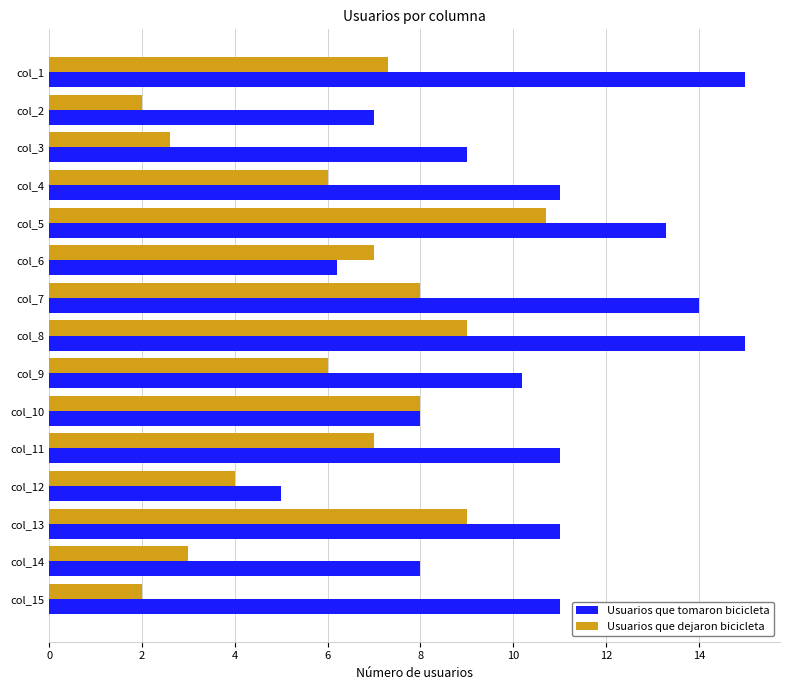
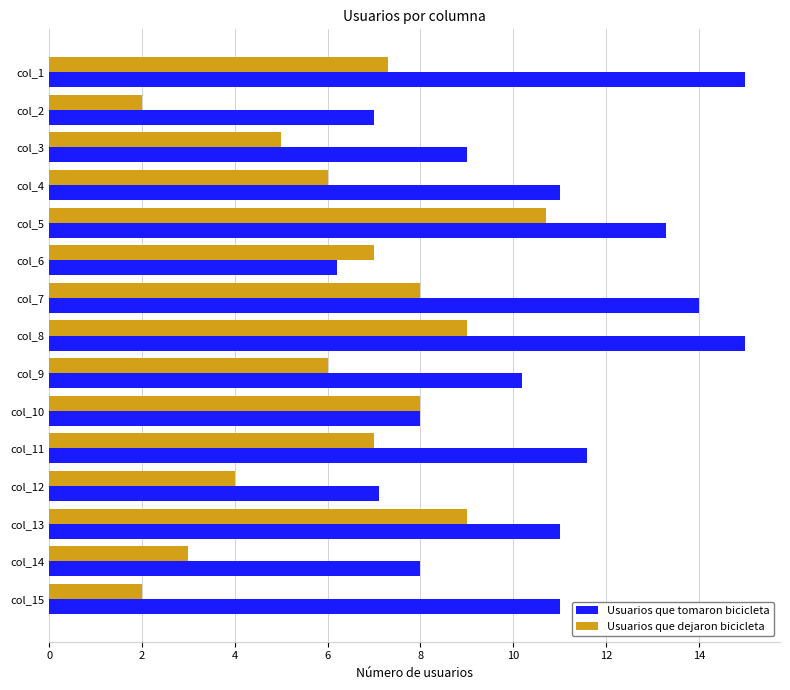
  {
    "Usuarios que tomaron bicicleta": {
      "col_1": 15.0,
      "col_2": 7.0,
      "col_3": 9.0,
      "col_4": 11.0,
      "col_5": 13.3,
      "col_6": 6.2,
      "col_7": 14.0,
      "col_8": 15.0,
      "col_9": 10.2,
      "col_10": 8.0,
-     "col_11": 11.0,
-     "col_12": 5.0,
+     "col_11": 11.6,
+     "col_12": 7.1,
      "col_13": 11.0,
      "col_14": 8.0,
      "col_15": 11.0
    },
    "Usuarios que dejaron bicicleta": {
      "col_1": 7.3,
      "col_2": 2.0,
-     "col_3": 2.6,
+     "col_3": 5.0,
      "col_4": 6.0,
      "col_5": 10.7,
      "col_6": 7.0,
      "col_7": 8.0,
      "col_8": 9.0,
      "col_9": 6.0,
      "col_10": 8.0,
      "col_11": 7.0,
      "col_12": 4.0,
      "col_13": 9.0,
      "col_14": 3.0,
      "col_15": 2.0
    }
  }
